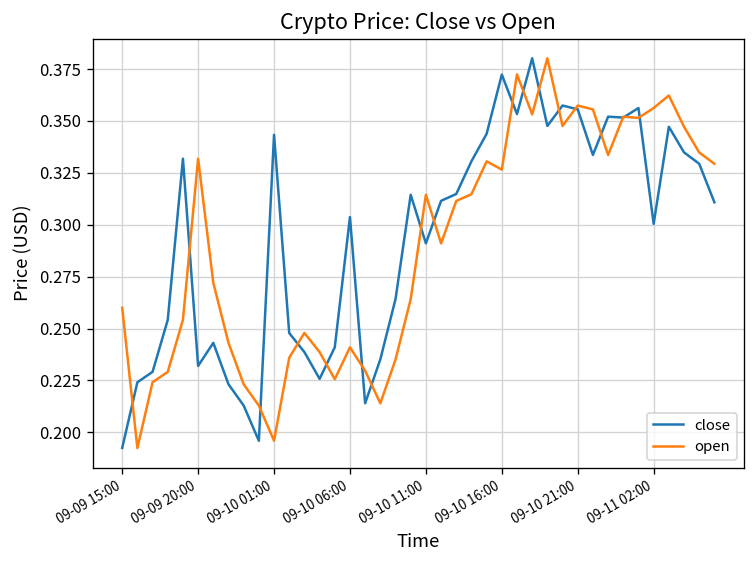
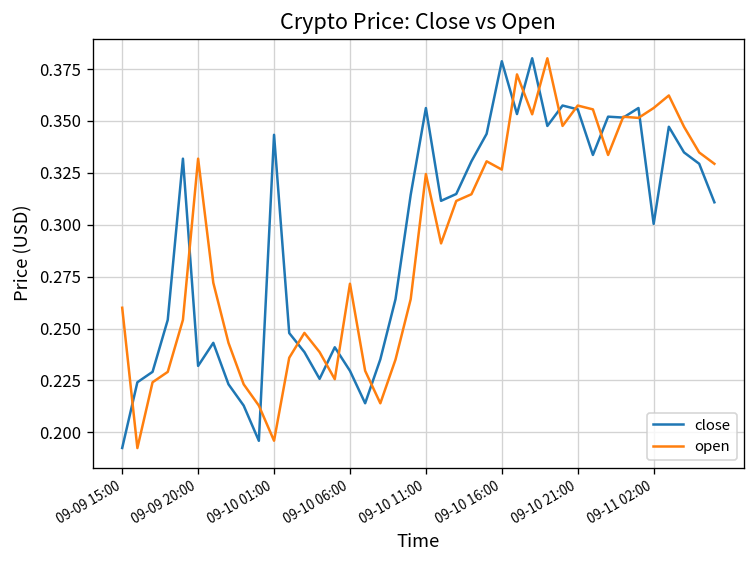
  {
    "close": {
      "09-09 15:00": 0.192,
      "09-09 20:00": 0.232,
      "09-10 01:00": 0.343,
-     "09-10 06:00": 0.304,
-     "09-10 11:00": 0.291,
-     "09-10 16:00": 0.372,
+     "09-10 06:00": 0.230,
+     "09-10 11:00": 0.356,
+     "09-10 16:00": 0.379,
      "09-10 21:00": 0.356,
      "09-11 02:00": 0.300
    },
    "open": {
      "09-09 15:00": 0.260,
      "09-09 20:00": 0.332,
      "09-10 01:00": 0.196,
-     "09-10 06:00": 0.241,
-     "09-10 11:00": 0.314,
+     "09-10 06:00": 0.272,
+     "09-10 11:00": 0.324,
      "09-10 16:00": 0.327,
      "09-10 21:00": 0.357,
      "09-11 02:00": 0.356
    }
  }
